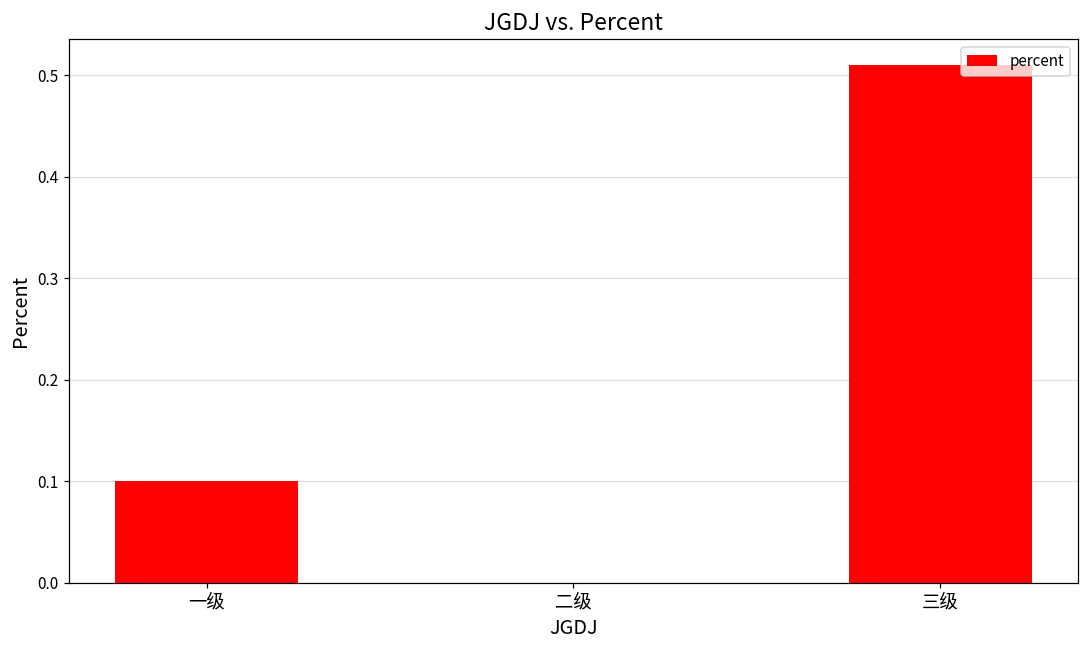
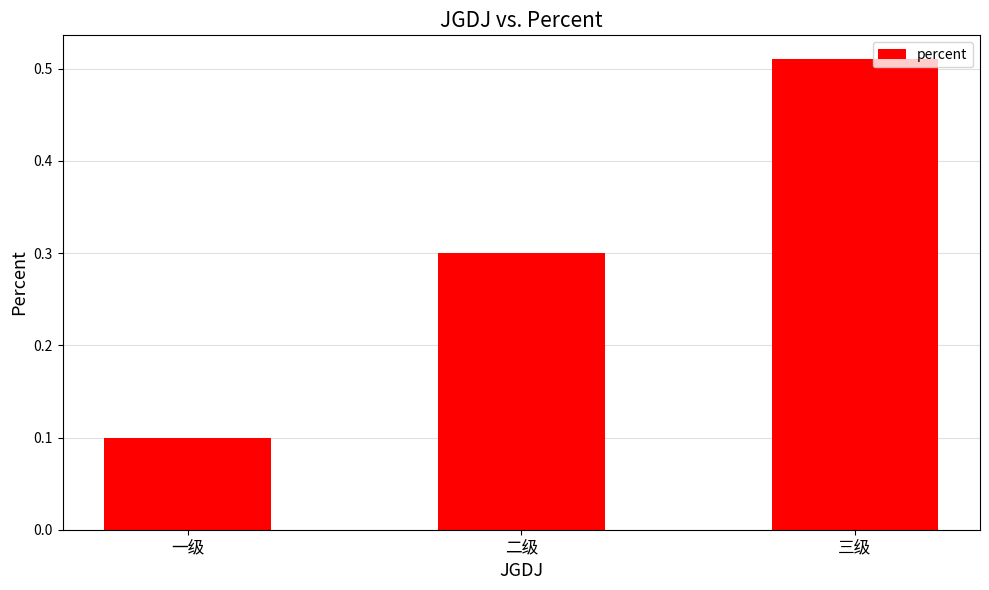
  {
    "一级": 0.1,
-   "二级": 0.0,
+   "二级": 0.3,
    "三级": 0.51
  }
